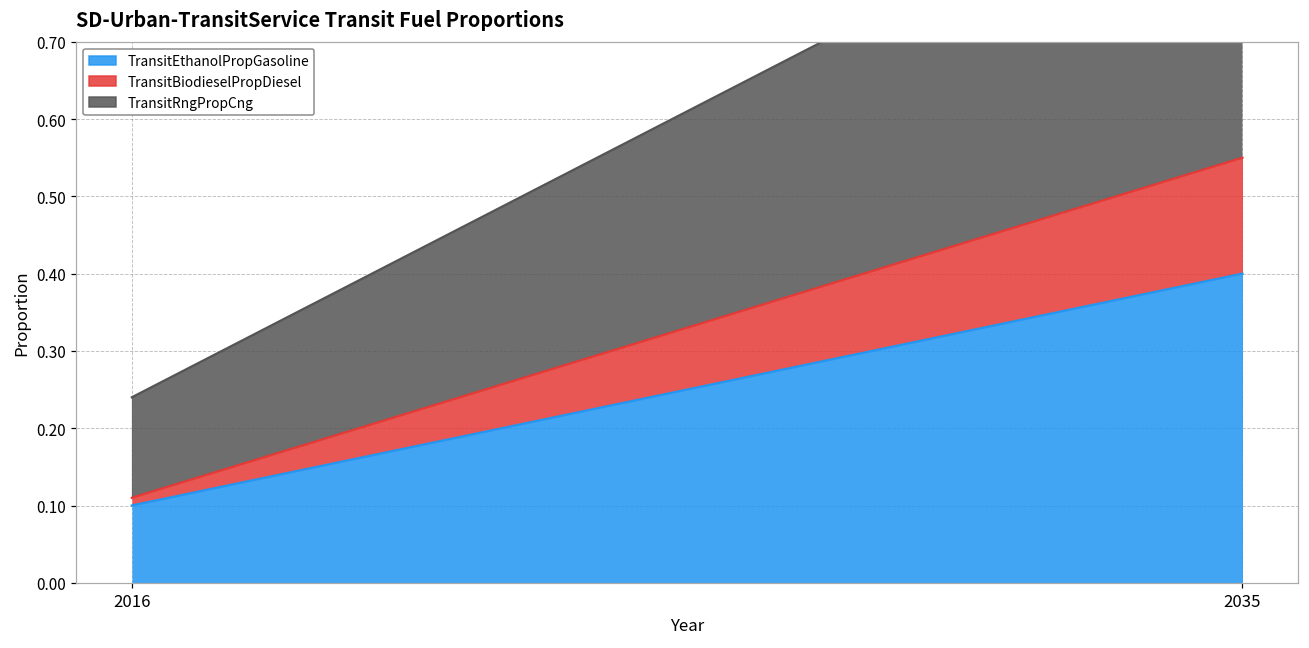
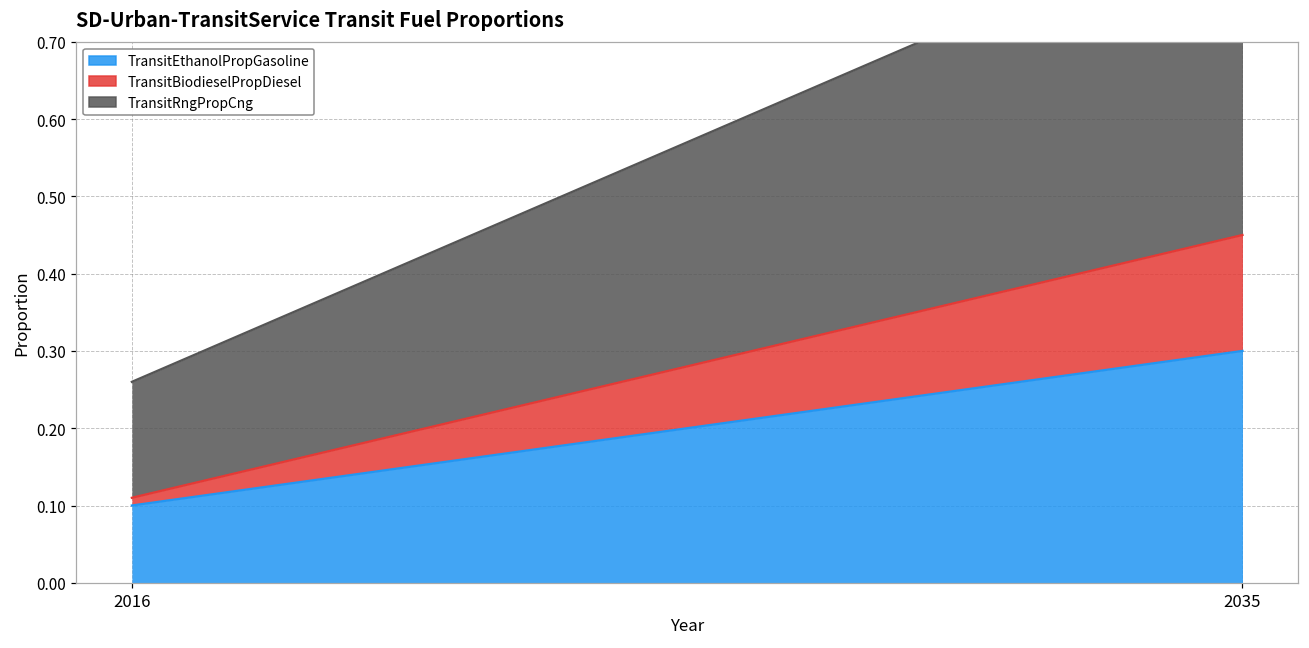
  {
    "TransitEthanolPropGasoline": {
      "2016": 0.1,
-     "2035": 0.4
+     "2035": 0.3
    },
    "TransitBiodieselPropDiesel": {
      "2016": 0.01,
      "2035": 0.15
    },
    "TransitRngPropCng": {
-     "2016": 0.13
+     "2016": 0.15
    }
  }
